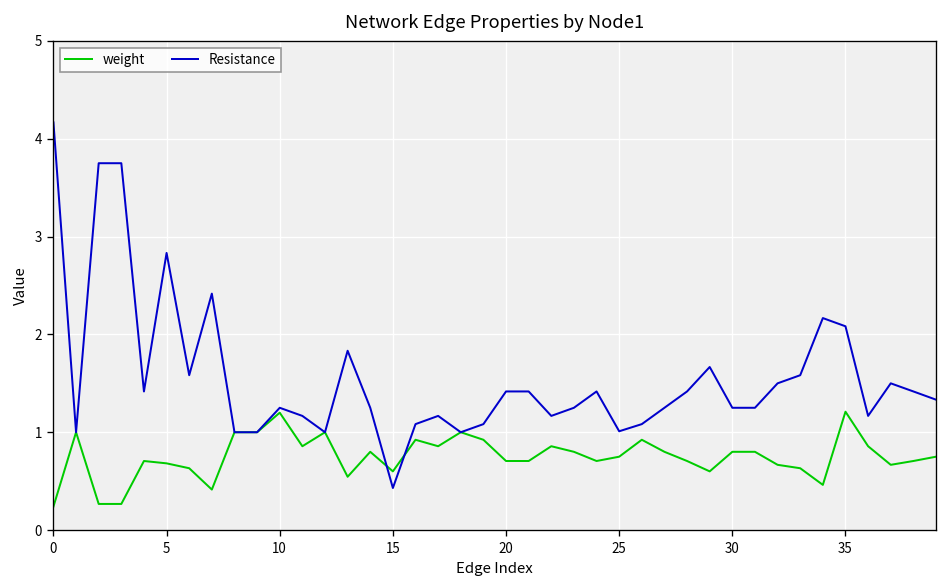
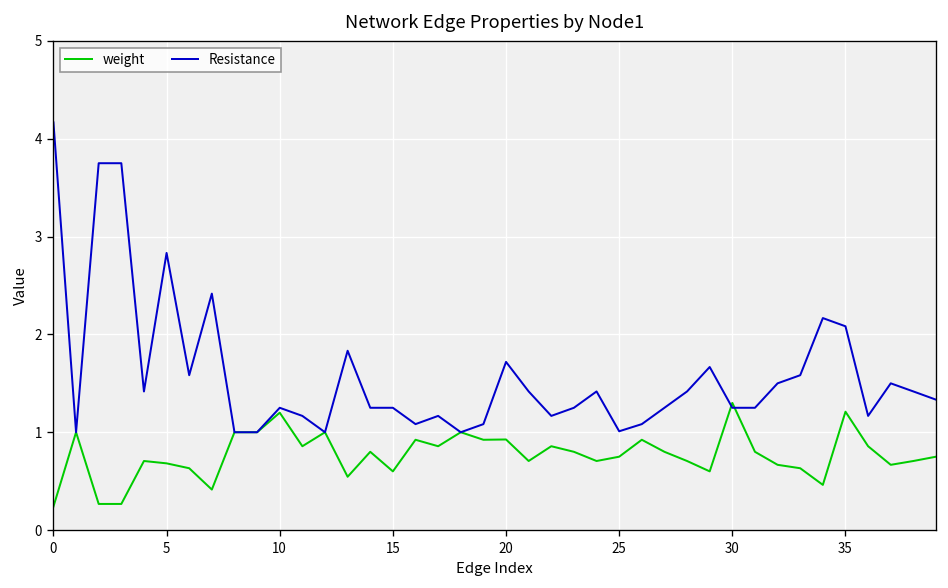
  {
    "weight": {
      "0": 0.2,
      "5": 0.7,
      "10": 1.2,
      "15": 0.6,
-     "20": 0.7,
+     "20": 0.9,
      "25": 0.8,
-     "30": 0.8,
+     "30": 1.3,
      "35": 1.2
    },
    "Resistance": {
      "0": 4.2,
      "5": 2.8,
      "10": 1.3,
-     "15": 0.4,
-     "20": 1.4,
+     "15": 1.3,
+     "20": 1.7,
      "25": 1.0,
      "30": 1.3,
      "35": 2.1
    }
  }
